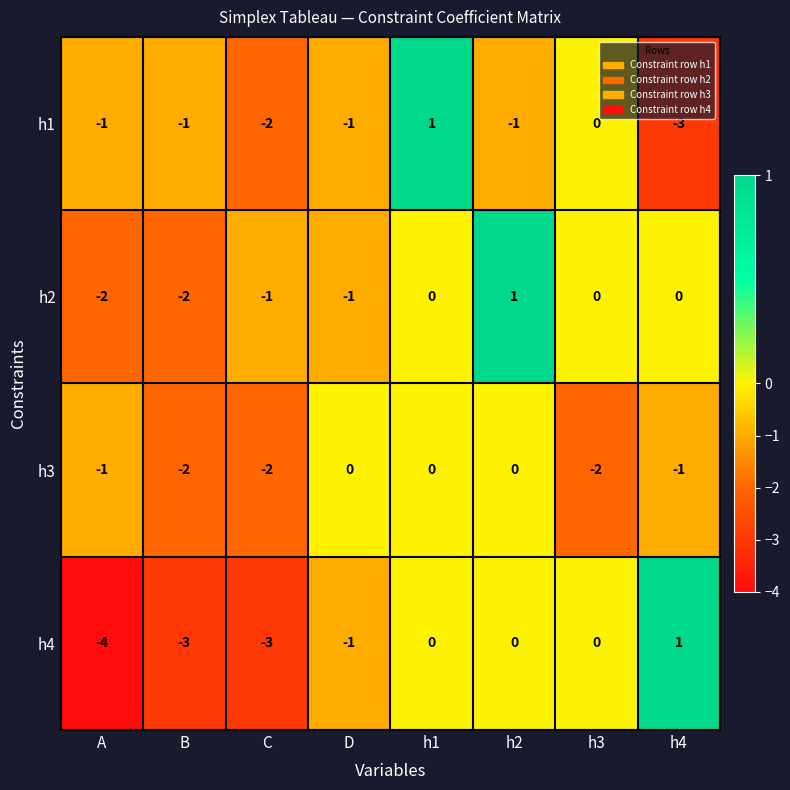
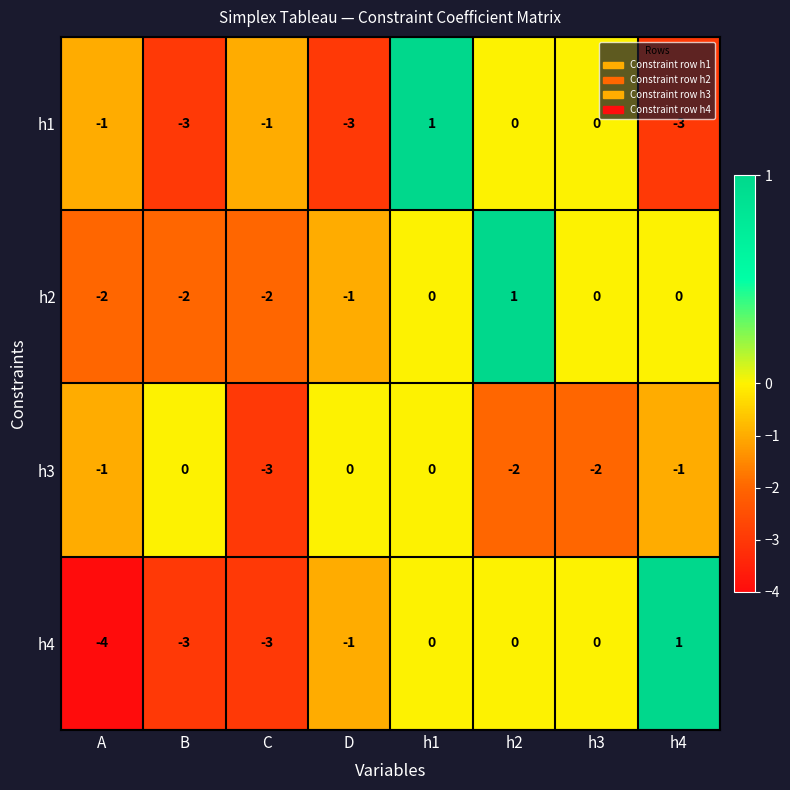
  {
    "h1": {
      "A": -1,
-     "B": -1,
-     "C": -2,
-     "D": -1,
+     "B": -3,
+     "C": -1,
+     "D": -3,
      "h1": 1,
-     "h2": -1
+     "h2": 0
    },
    "h2": {
      "A": -2,
      "B": -2,
-     "C": -1,
+     "C": -2,
      "D": -1,
      "h1": 0,
      "h2": 1,
      "h3": 0,
      "h4": 0
    },
    "h3": {
      "A": -1,
-     "B": -2,
-     "C": -2,
+     "B": 0,
+     "C": -3,
      "D": 0,
      "h1": 0,
-     "h2": 0,
+     "h2": -2,
      "h3": -2,
      "h4": -1
    },
    "h4": {
      "A": -4,
      "B": -3,
      "C": -3,
      "D": -1,
      "h1": 0,
      "h2": 0,
      "h3": 0,
      "h4": 1
    }
  }
